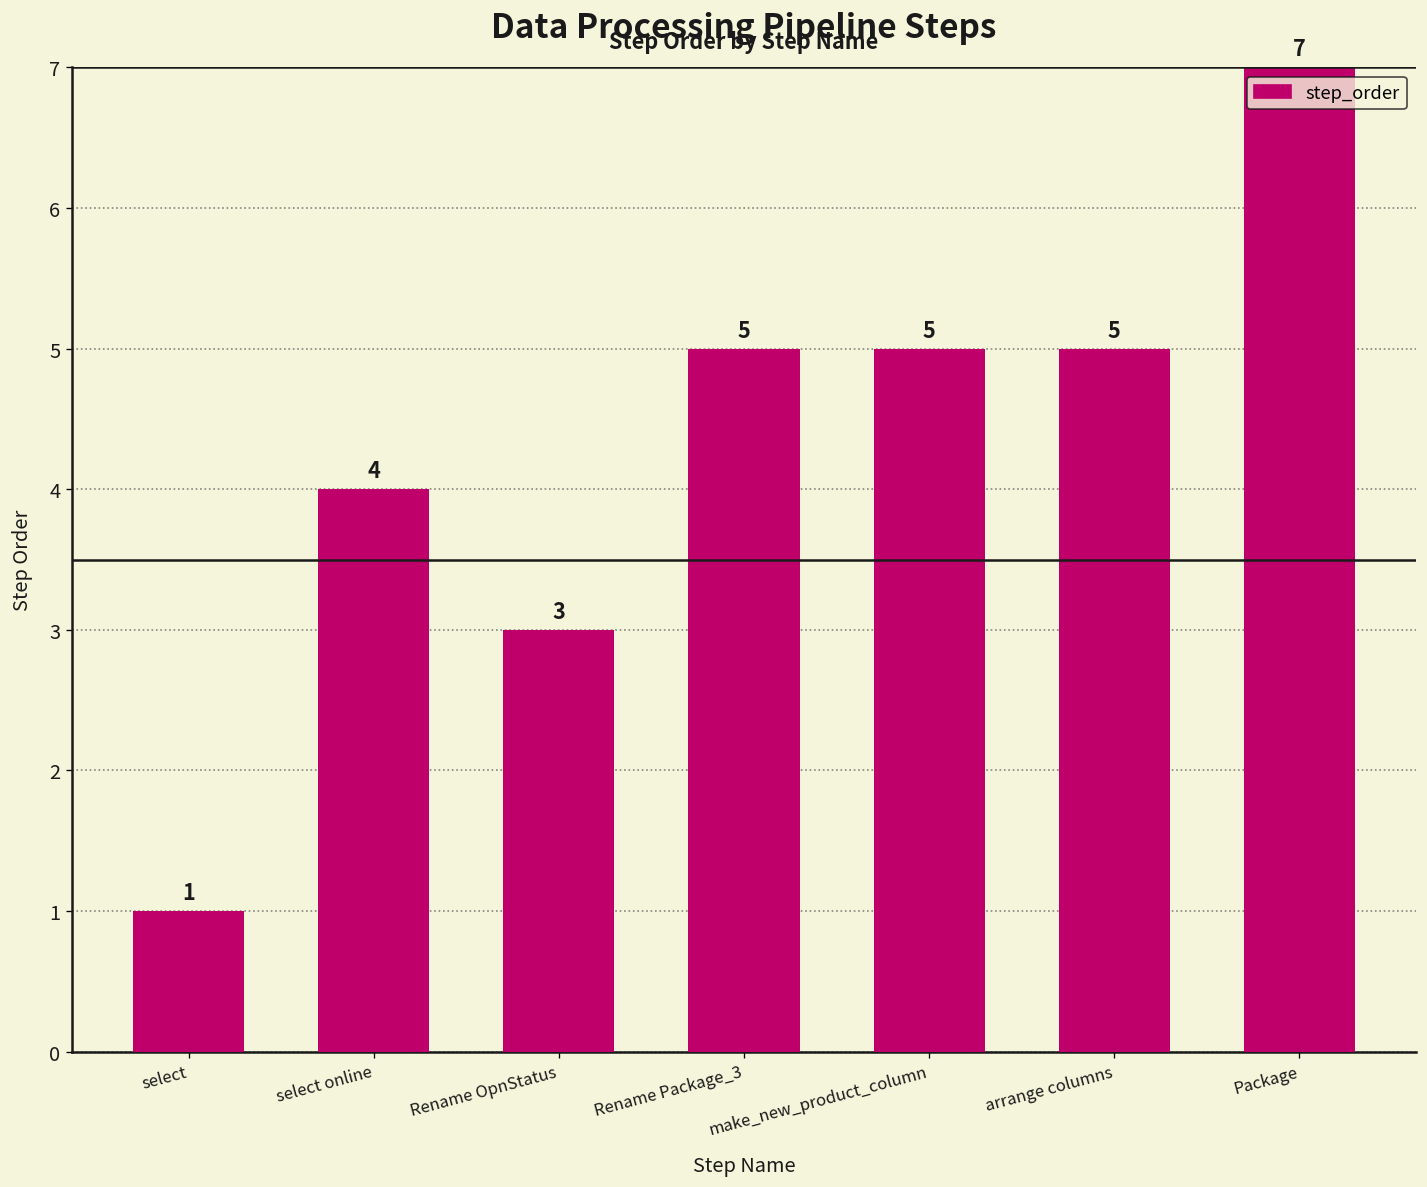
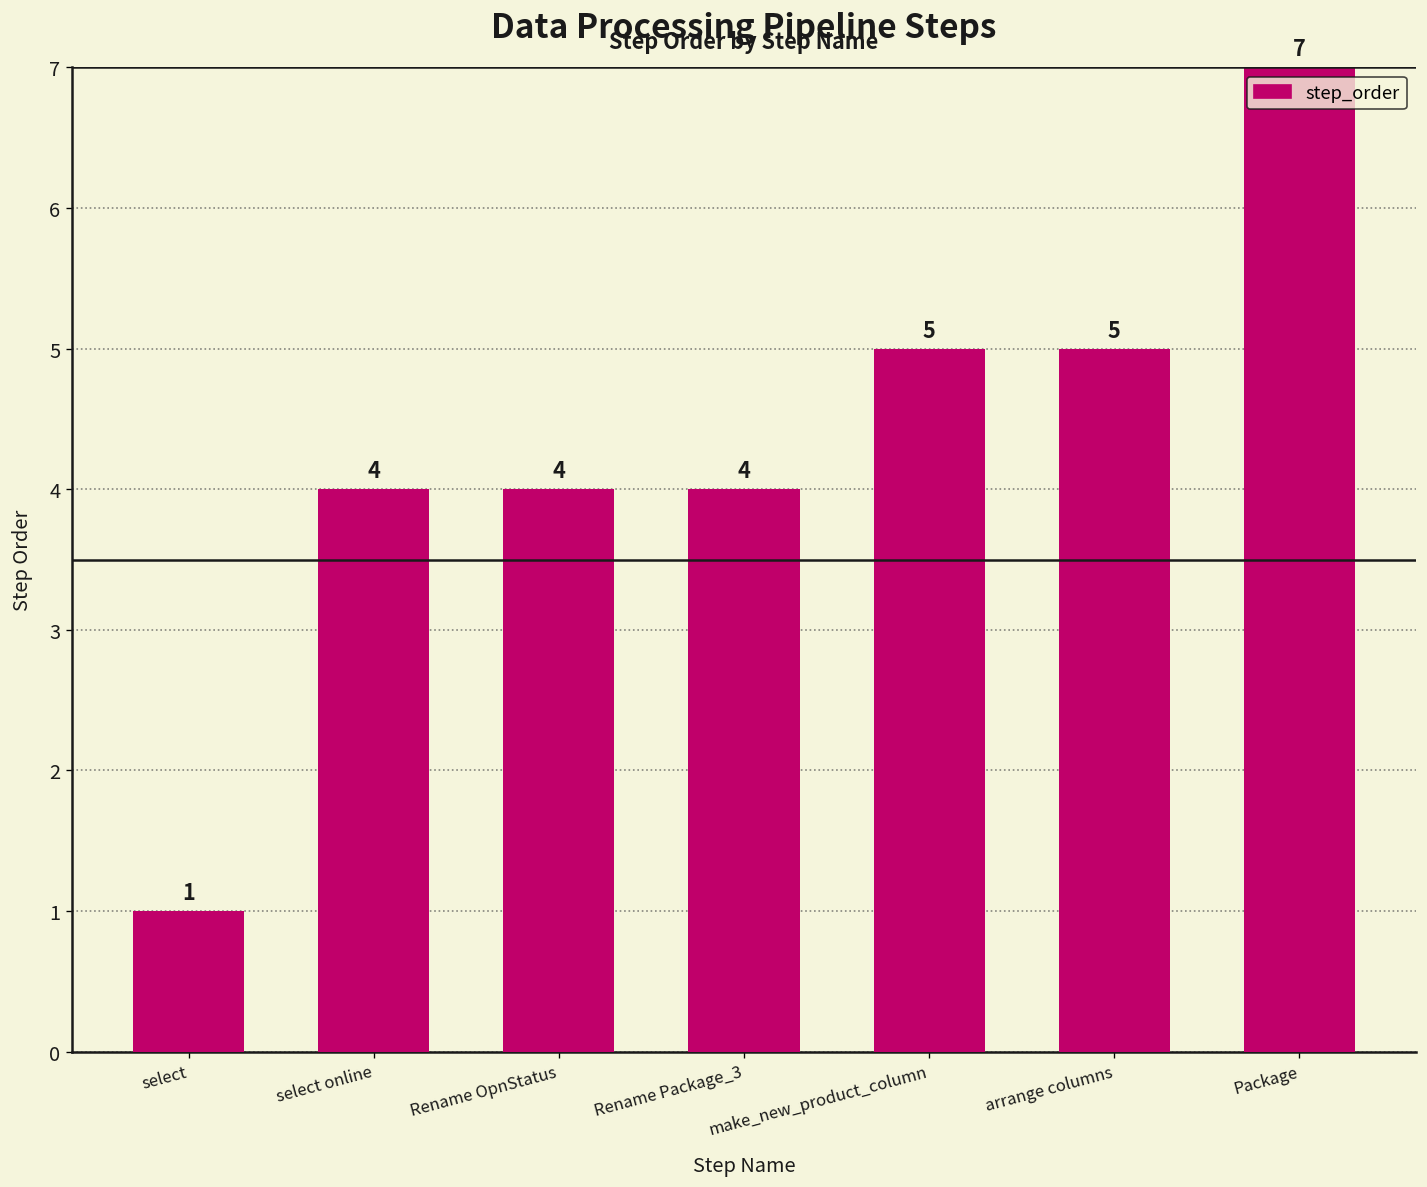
  {
    "select": 1,
    "select online": 4,
-   "Rename OpnStatus": 3,
-   "Rename Package_3": 5,
+   "Rename OpnStatus": 4,
+   "Rename Package_3": 4,
    "make_new_product_column": 5,
    "arrange columns": 5,
    "Package": 7
  }
